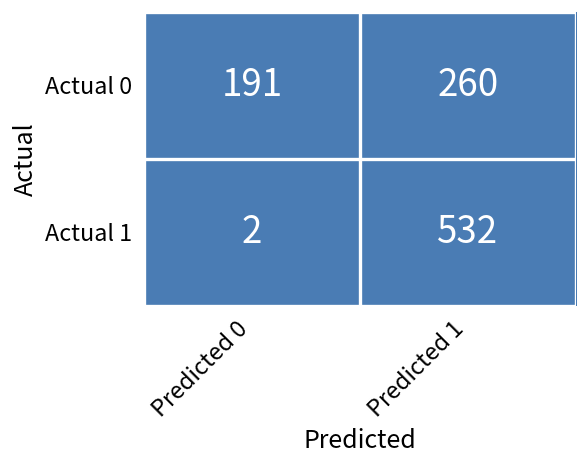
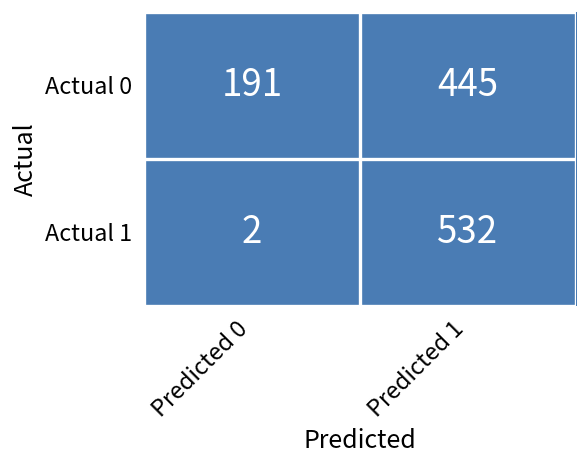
  {
    "Actual 0": {
      "Predicted 0": 191,
-     "Predicted 1": 260
+     "Predicted 1": 445
    },
    "Actual 1": {
      "Predicted 0": 2,
      "Predicted 1": 532
    }
  }
